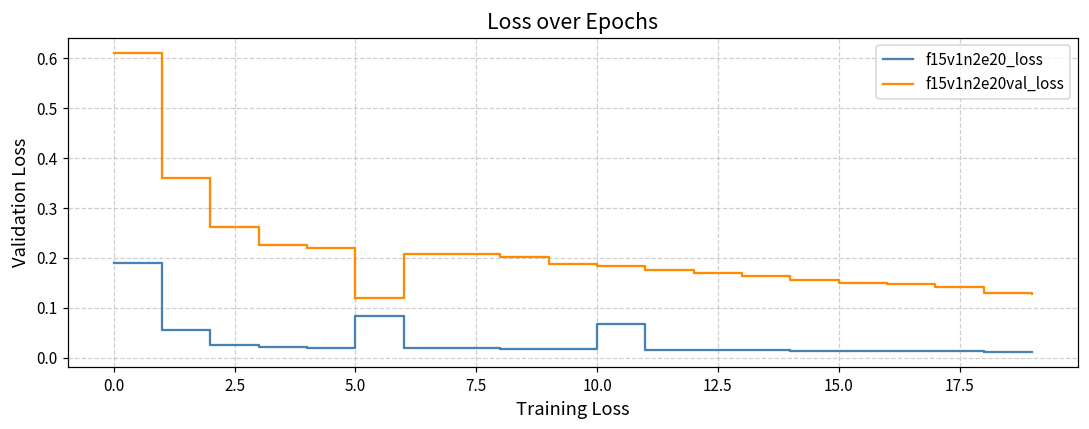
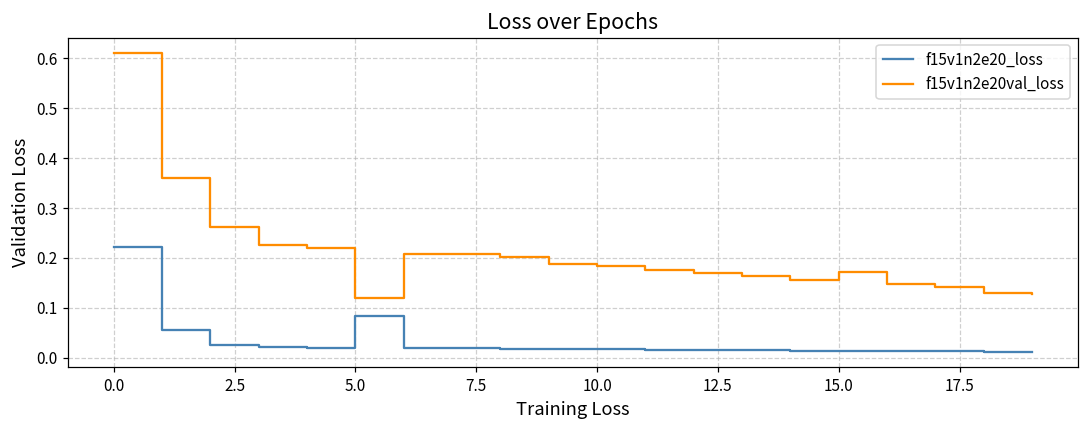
  {
    "f15v1n2e20_loss": {
-     "0.0": 0.19,
+     "0.0": 0.22,
      "5.0": 0.08,
-     "10.0": 0.07,
+     "10.0": 0.02,
      "15.0": 0.01
    },
    "f15v1n2e20val_loss": {
      "0.0": 0.61,
      "5.0": 0.12,
      "10.0": 0.18,
-     "15.0": 0.15
+     "15.0": 0.17
    }
  }
